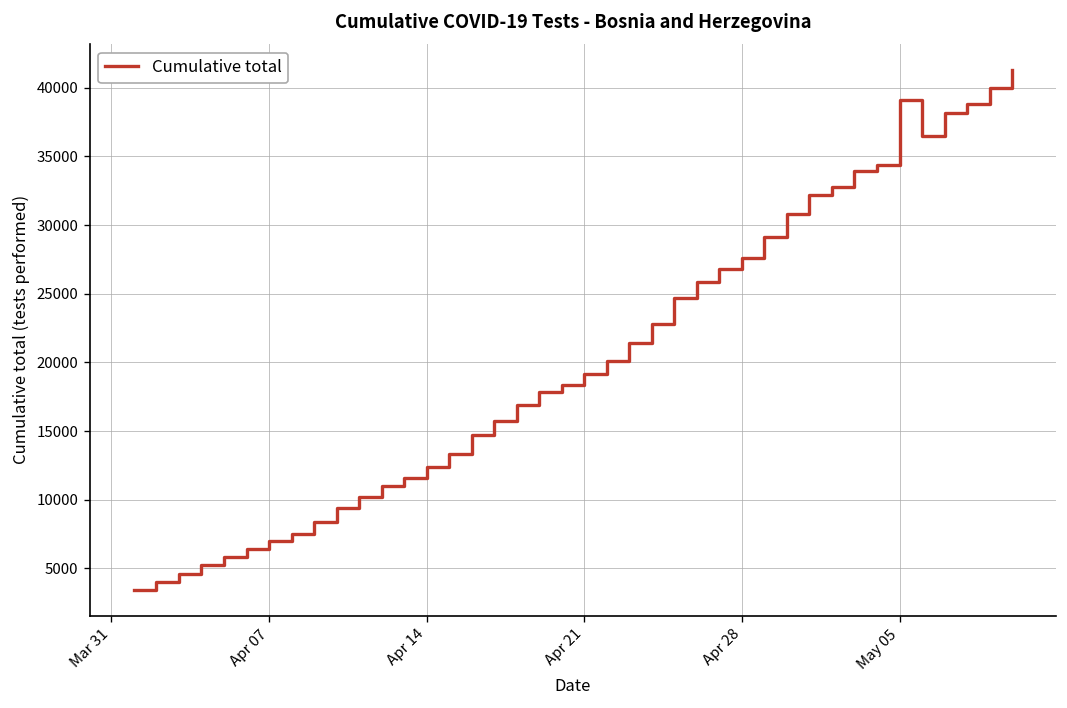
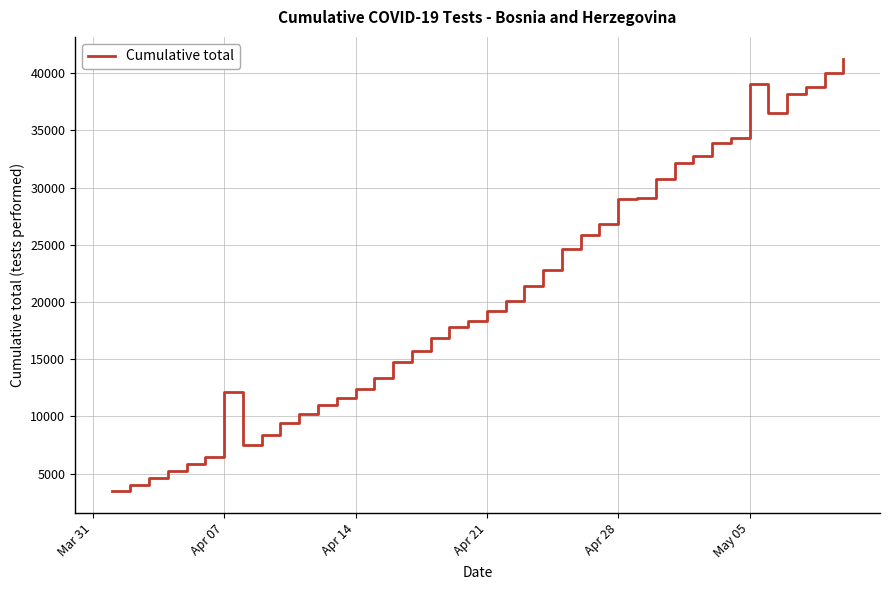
  {
-   "Apr 07": 7000,
+   "Apr 07": 12100,
    "Apr 14": 12400,
    "Apr 21": 19200,
-   "Apr 28": 27600,
+   "Apr 28": 29000,
    "May 05": 39100
  }
